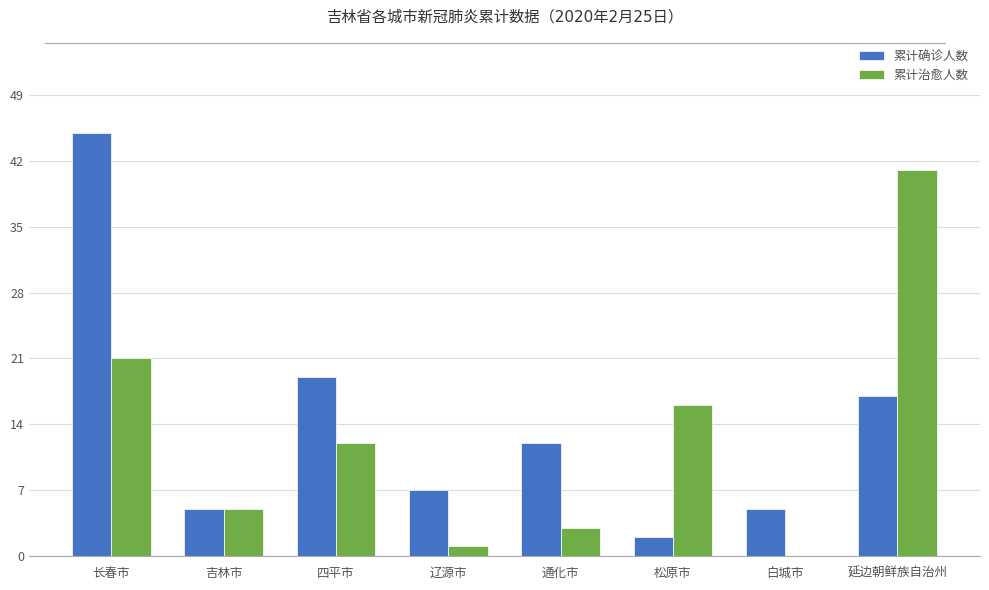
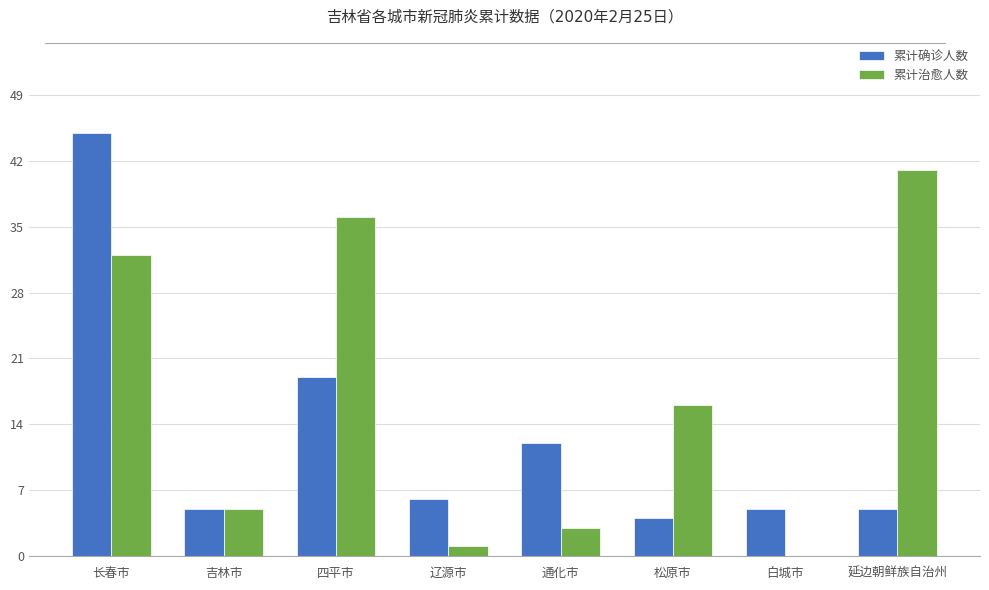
  {
    "累计确诊人数": {
      "长春市": 45,
      "吉林市": 5,
      "四平市": 19,
-     "辽源市": 7,
+     "辽源市": 6,
      "通化市": 12,
-     "松原市": 2,
+     "松原市": 4,
      "白城市": 5,
-     "延边朝鲜族自治州": 17
+     "延边朝鲜族自治州": 5
    },
    "累计治愈人数": {
-     "长春市": 21,
+     "长春市": 32,
      "吉林市": 5,
-     "四平市": 12,
+     "四平市": 36,
      "辽源市": 1,
      "通化市": 3,
      "松原市": 16,
      "白城市": 0,
      "延边朝鲜族自治州": 41
    }
  }
